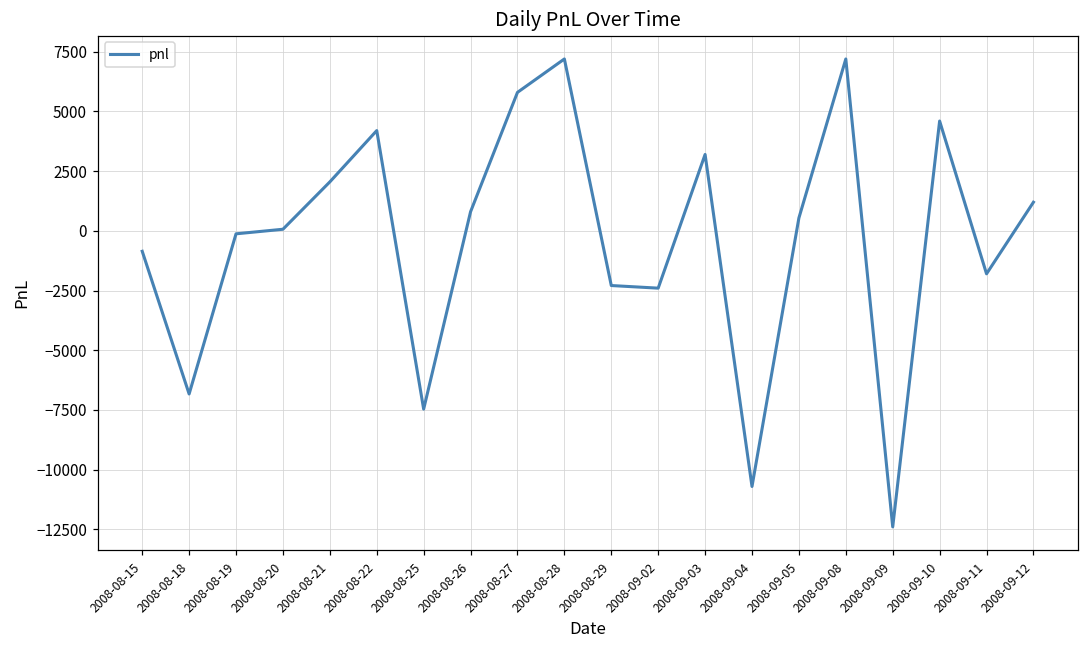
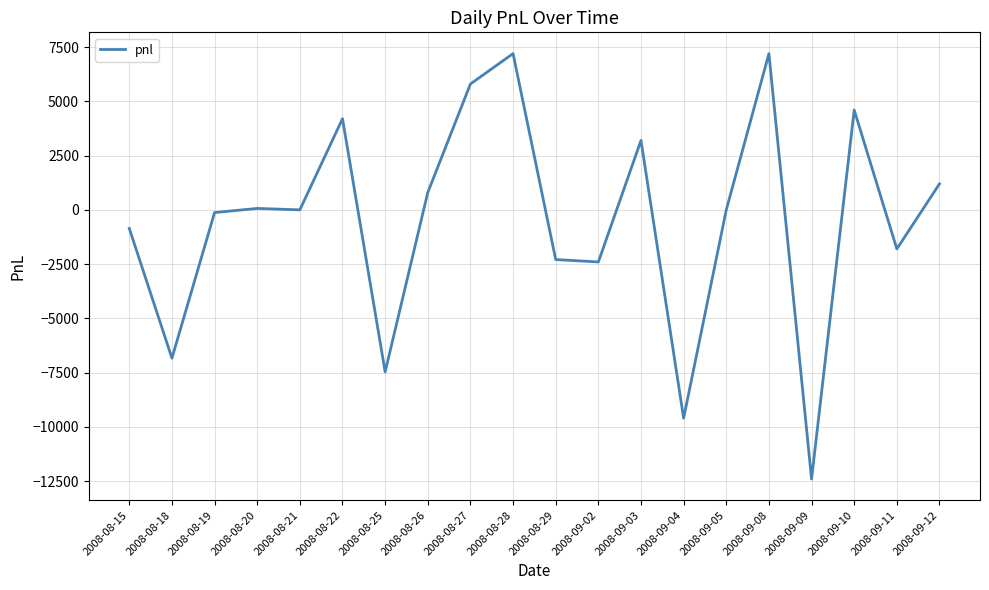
  {
    "2008-08-15": -900,
    "2008-08-18": -6800,
    "2008-08-19": -100,
    "2008-08-20": 100,
-   "2008-08-21": 2100,
+   "2008-08-21": 0,
    "2008-08-22": 4200,
    "2008-08-25": -7500,
    "2008-08-26": 800,
    "2008-08-27": 5800,
    "2008-08-28": 7200,
    "2008-08-29": -2300,
    "2008-09-02": -2400,
    "2008-09-03": 3200,
-   "2008-09-04": -10700,
-   "2008-09-05": 500,
+   "2008-09-04": -9600,
+   "2008-09-05": 0,
    "2008-09-08": 7200,
    "2008-09-09": -12400,
    "2008-09-10": 4600,
    "2008-09-11": -1800,
    "2008-09-12": 1200
  }
